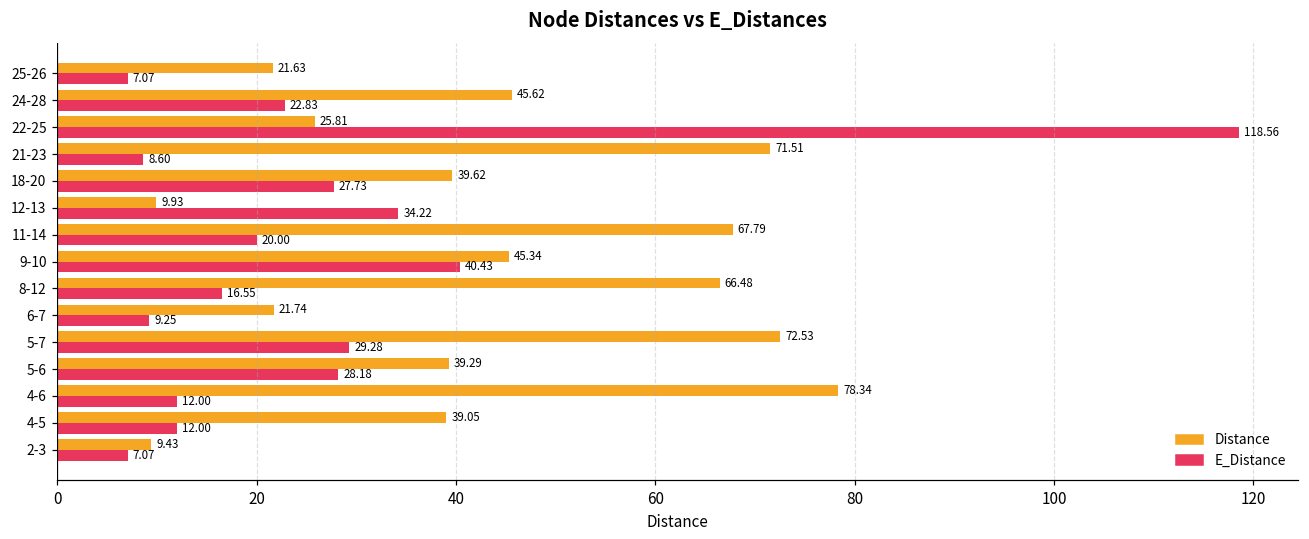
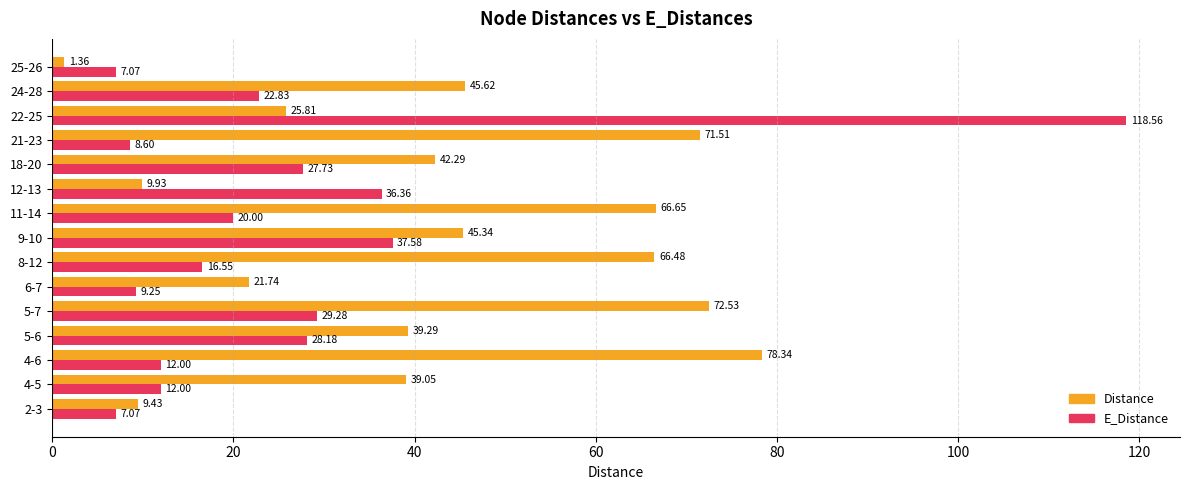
  {
    "Distance": {
-     "25-26": 21.63,
+     "25-26": 1.36,
      "24-28": 45.62,
      "22-25": 25.81,
      "21-23": 71.51,
-     "18-20": 39.62,
+     "18-20": 42.29,
      "12-13": 9.93,
-     "11-14": 67.79,
+     "11-14": 66.65,
      "9-10": 45.34,
      "8-12": 66.48,
      "6-7": 21.74,
      "5-7": 72.53,
      "5-6": 39.29,
      "4-6": 78.34,
      "4-5": 39.05,
      "2-3": 9.43
    },
    "E_Distance": {
      "25-26": 7.07,
      "24-28": 22.83,
      "22-25": 118.56,
      "21-23": 8.60,
      "18-20": 27.73,
-     "12-13": 34.22,
+     "12-13": 36.36,
      "11-14": 20.00,
-     "9-10": 40.43,
+     "9-10": 37.58,
      "8-12": 16.55,
      "6-7": 9.25,
      "5-7": 29.28,
      "5-6": 28.18,
      "4-6": 12.00,
      "4-5": 12.00,
      "2-3": 7.07
    }
  }
